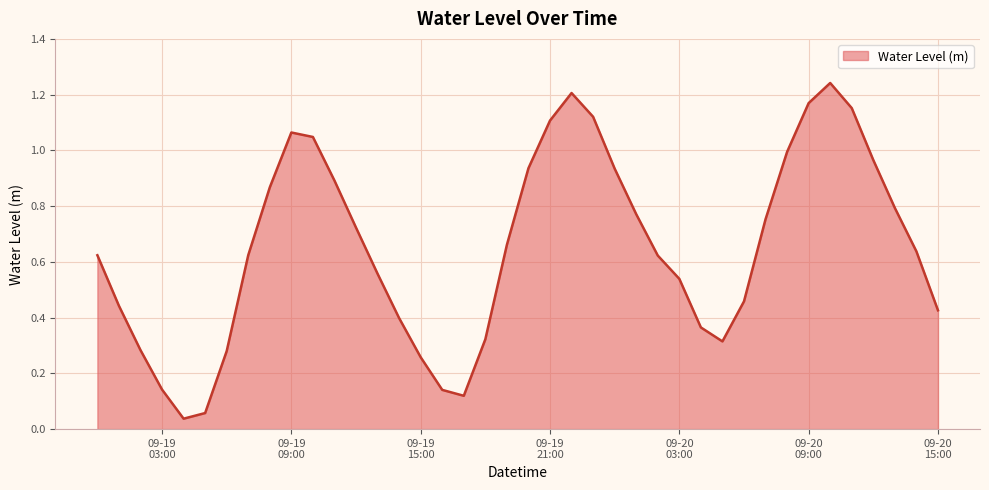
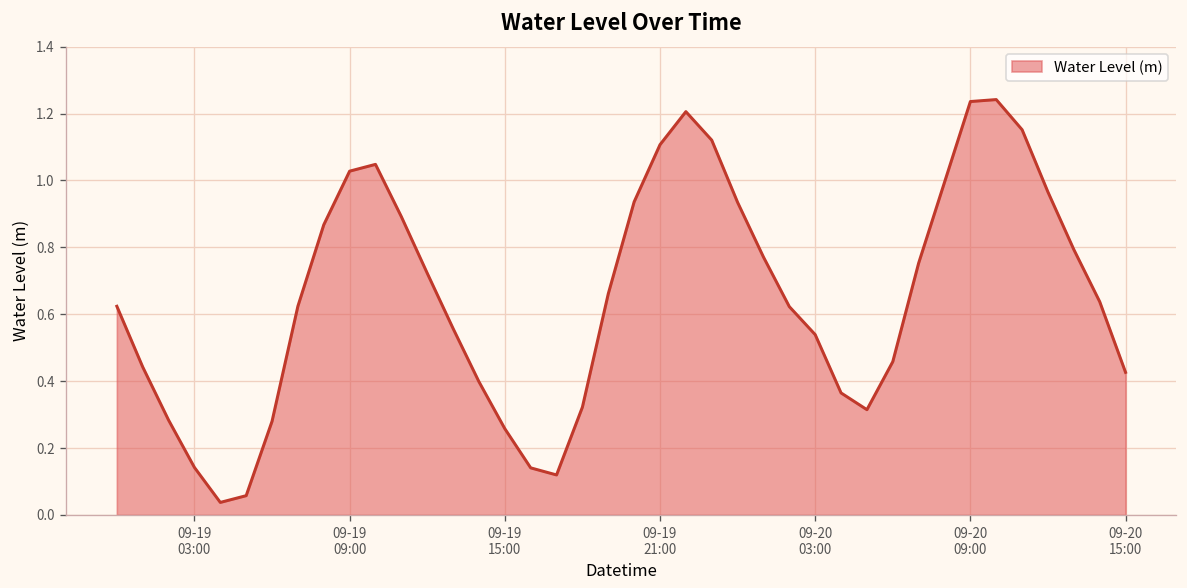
  {
    "09-19 03:00": 0.14,
-   "09-19 09:00": 1.06,
+   "09-19 09:00": 1.03,
    "09-19 15:00": 0.26,
    "09-19 21:00": 1.11,
    "09-20 03:00": 0.54,
-   "09-20 09:00": 1.17,
+   "09-20 09:00": 1.24,
    "09-20 15:00": 0.43
  }
